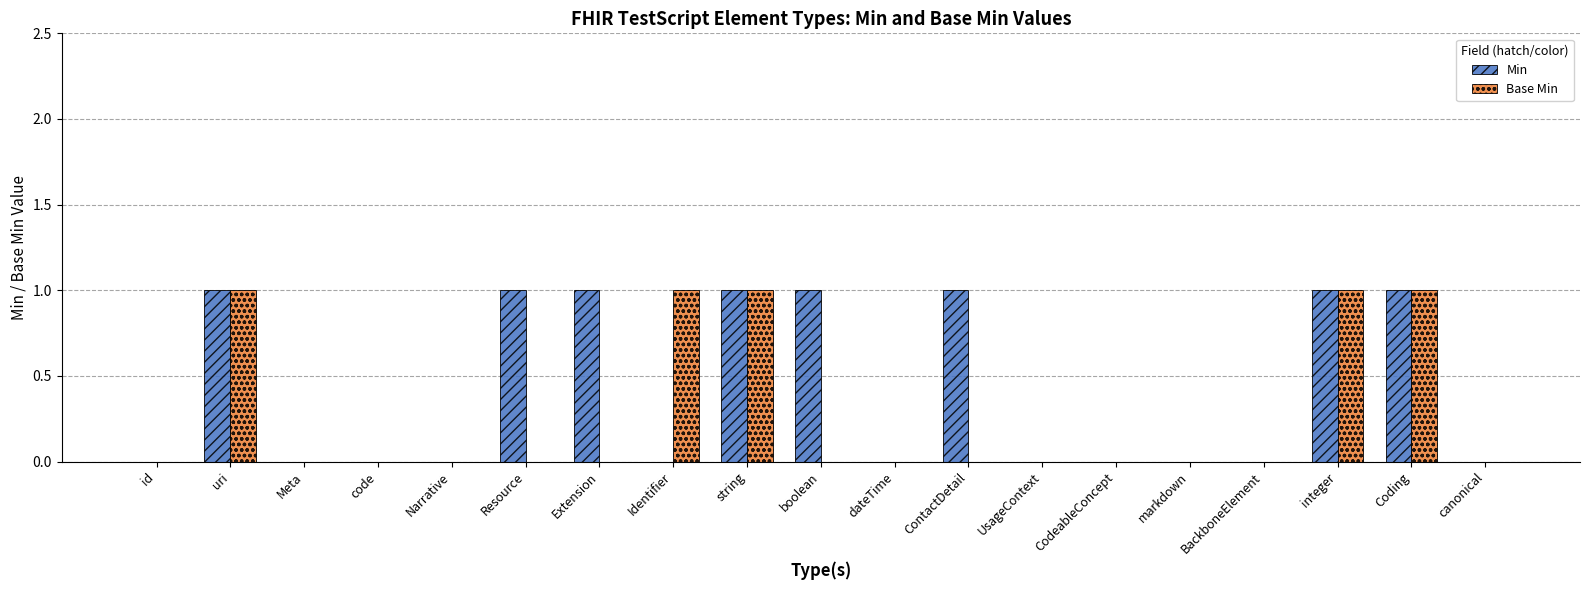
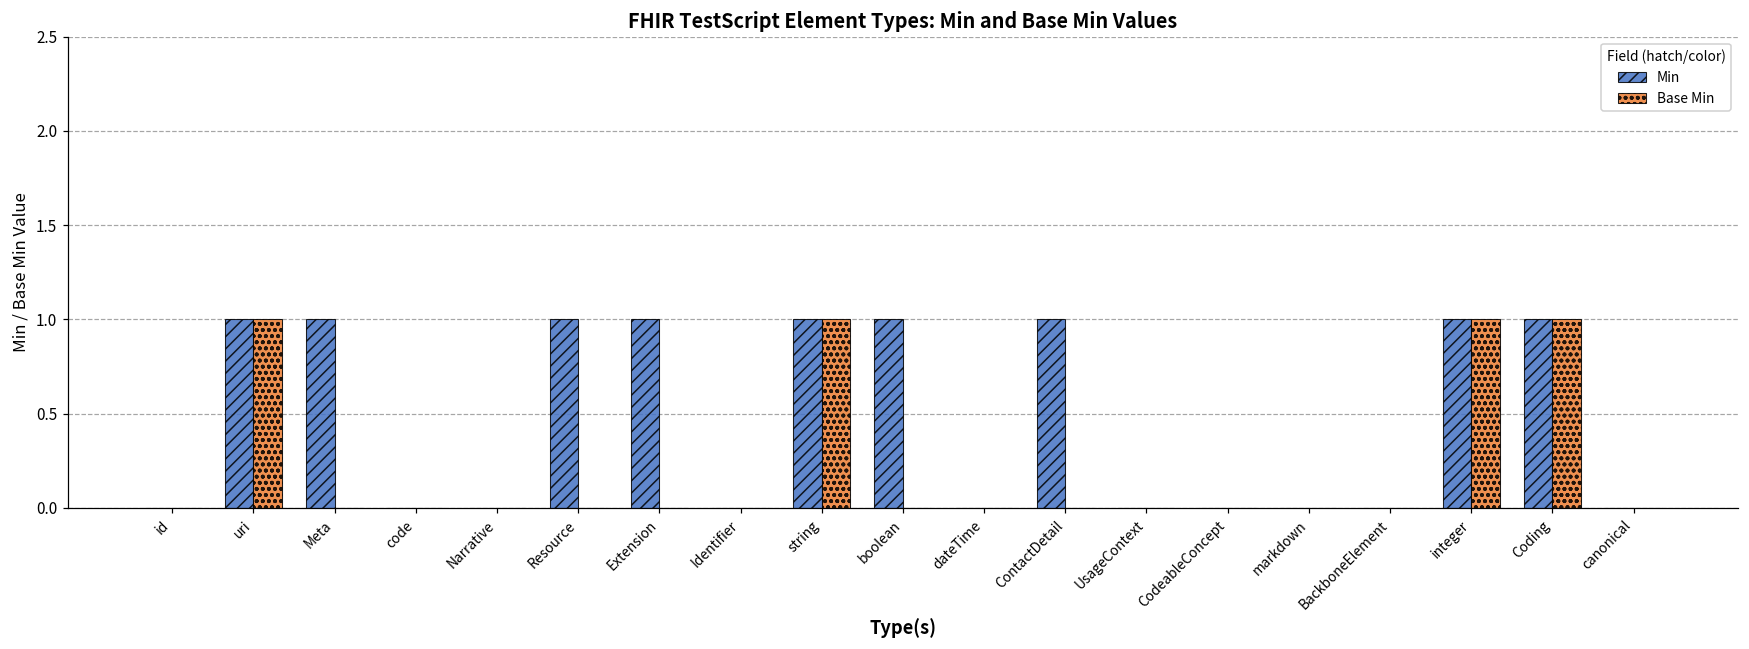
  {
    "Min": {
      "id": 0,
      "uri": 1,
-     "Meta": 0,
+     "Meta": 1,
      "code": 0,
      "Narrative": 0,
      "Resource": 1,
      "Extension": 1,
      "Identifier": 0,
      "string": 1,
      "boolean": 1,
      "dateTime": 0,
      "ContactDetail": 1,
      "UsageContext": 0,
      "CodeableConcept": 0,
      "markdown": 0,
      "BackboneElement": 0,
      "integer": 1,
      "Coding": 1,
      "canonical": 0
    },
    "Base Min": {
      "id": 0,
      "uri": 1,
      "Meta": 0,
      "code": 0,
      "Narrative": 0,
      "Resource": 0,
      "Extension": 0,
-     "Identifier": 1,
+     "Identifier": 0,
      "string": 1,
      "boolean": 0,
      "dateTime": 0,
      "ContactDetail": 0,
      "UsageContext": 0,
      "CodeableConcept": 0,
      "markdown": 0,
      "BackboneElement": 0,
      "integer": 1,
      "Coding": 1,
      "canonical": 0
    }
  }
